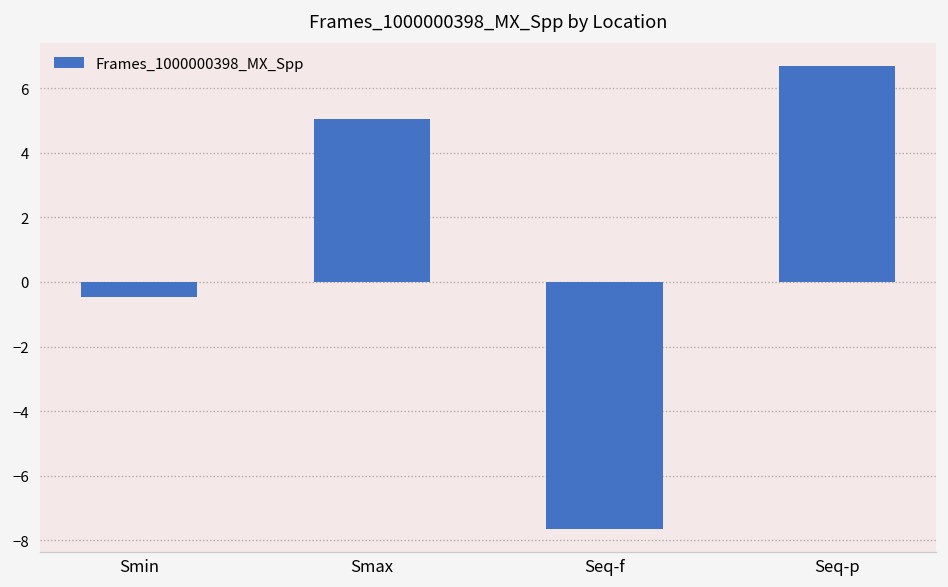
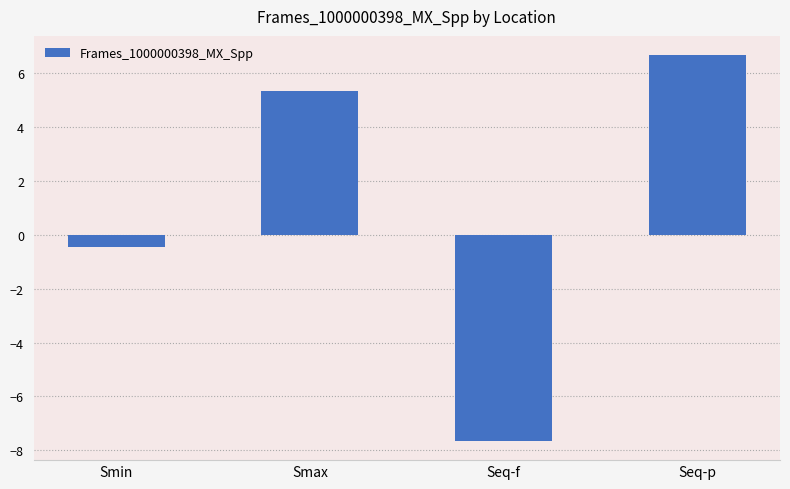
  {
    "Smin": -0.4,
-   "Smax": 5.0,
+   "Smax": 5.4,
    "Seq-f": -7.7,
    "Seq-p": 6.7
  }
